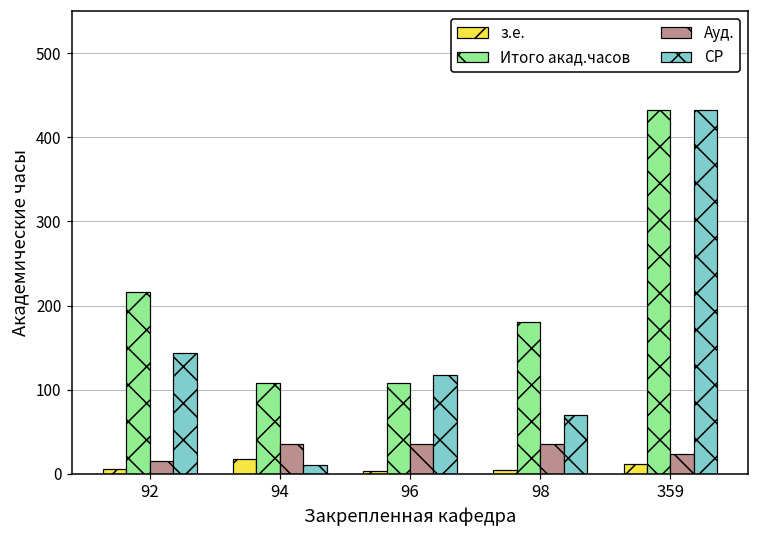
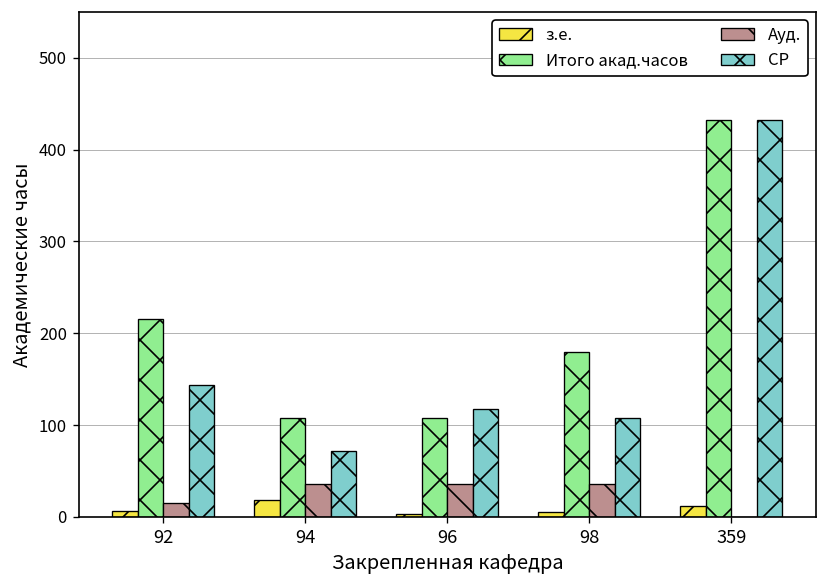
  {
    "з.е.": {
      "92": 10,
      "94": 20,
      "98": 10,
      "359": 10
    },
    "Итого акад.часов": {
      "92": 220,
      "94": 110,
      "96": 110,
      "98": 180,
      "359": 430
    },
    "Ауд.": {
      "92": 20,
      "94": 40,
      "96": 40,
      "98": 40,
-     "359": 20
+     "359": 0
    },
    "СР": {
      "92": 140,
-     "94": 10,
+     "94": 70,
      "96": 120,
-     "98": 70,
+     "98": 110,
      "359": 430
    }
  }
